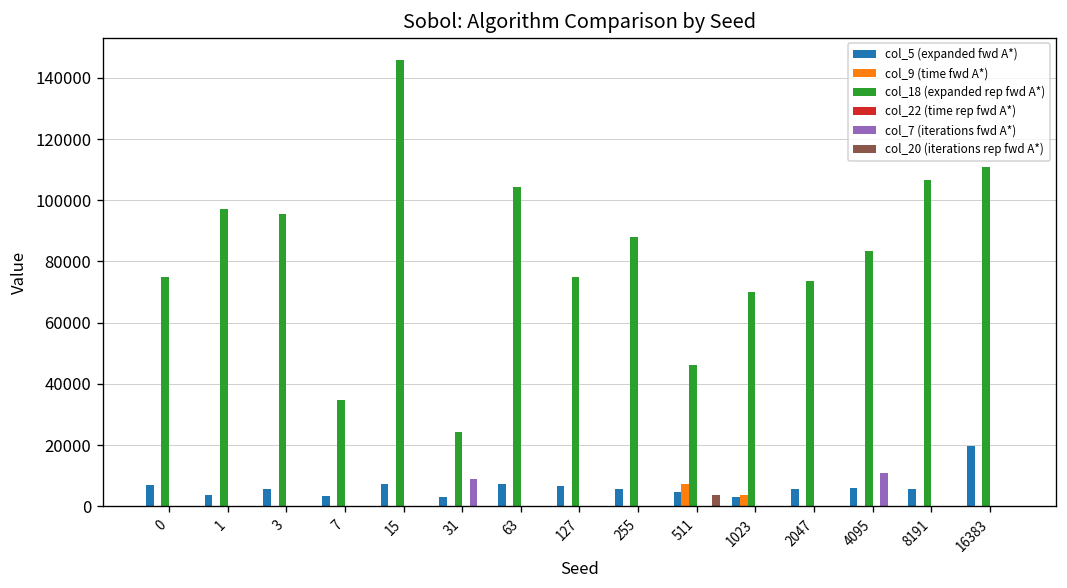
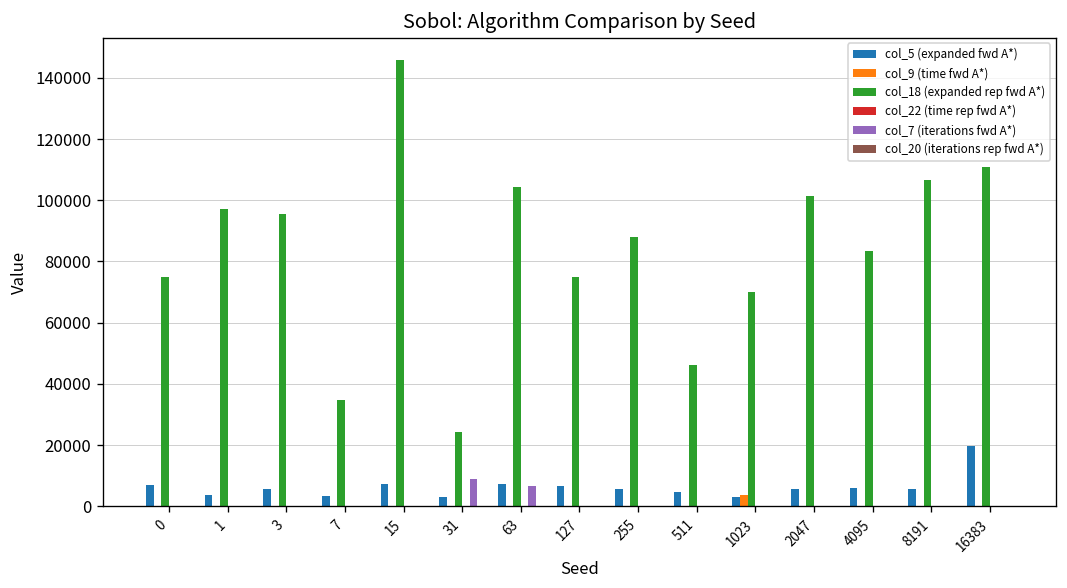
  {
    "col_5 (expanded fwd A*)": {
      "0": 7000,
      "1": 4000,
      "3": 6000,
      "7": 3000,
      "15": 7000,
      "31": 3000,
      "63": 7000,
      "127": 7000,
      "255": 5000,
      "511": 5000,
      "1023": 3000,
      "2047": 6000,
      "4095": 6000,
      "8191": 6000,
      "16383": 20000
    },
    "col_9 (time fwd A*)": {
-     "511": 7000,
+     "511": 0,
      "1023": 4000
    },
    "col_18 (expanded rep fwd A*)": {
      "0": 75000,
      "1": 97000,
      "3": 95000,
      "7": 35000,
      "15": 146000,
      "31": 24000,
      "63": 104000,
      "127": 75000,
      "255": 88000,
      "511": 46000,
      "1023": 70000,
-     "2047": 74000,
+     "2047": 101000,
      "4095": 83000,
      "8191": 107000,
      "16383": 111000
    },
    "col_7 (iterations fwd A*)": {
      "31": 9000,
-     "63": 0,
-     "4095": 11000
+     "63": 7000,
+     "4095": 0
    },
    "col_20 (iterations rep fwd A*)": {
-     "511": 4000
+     "511": 0
    }
  }
